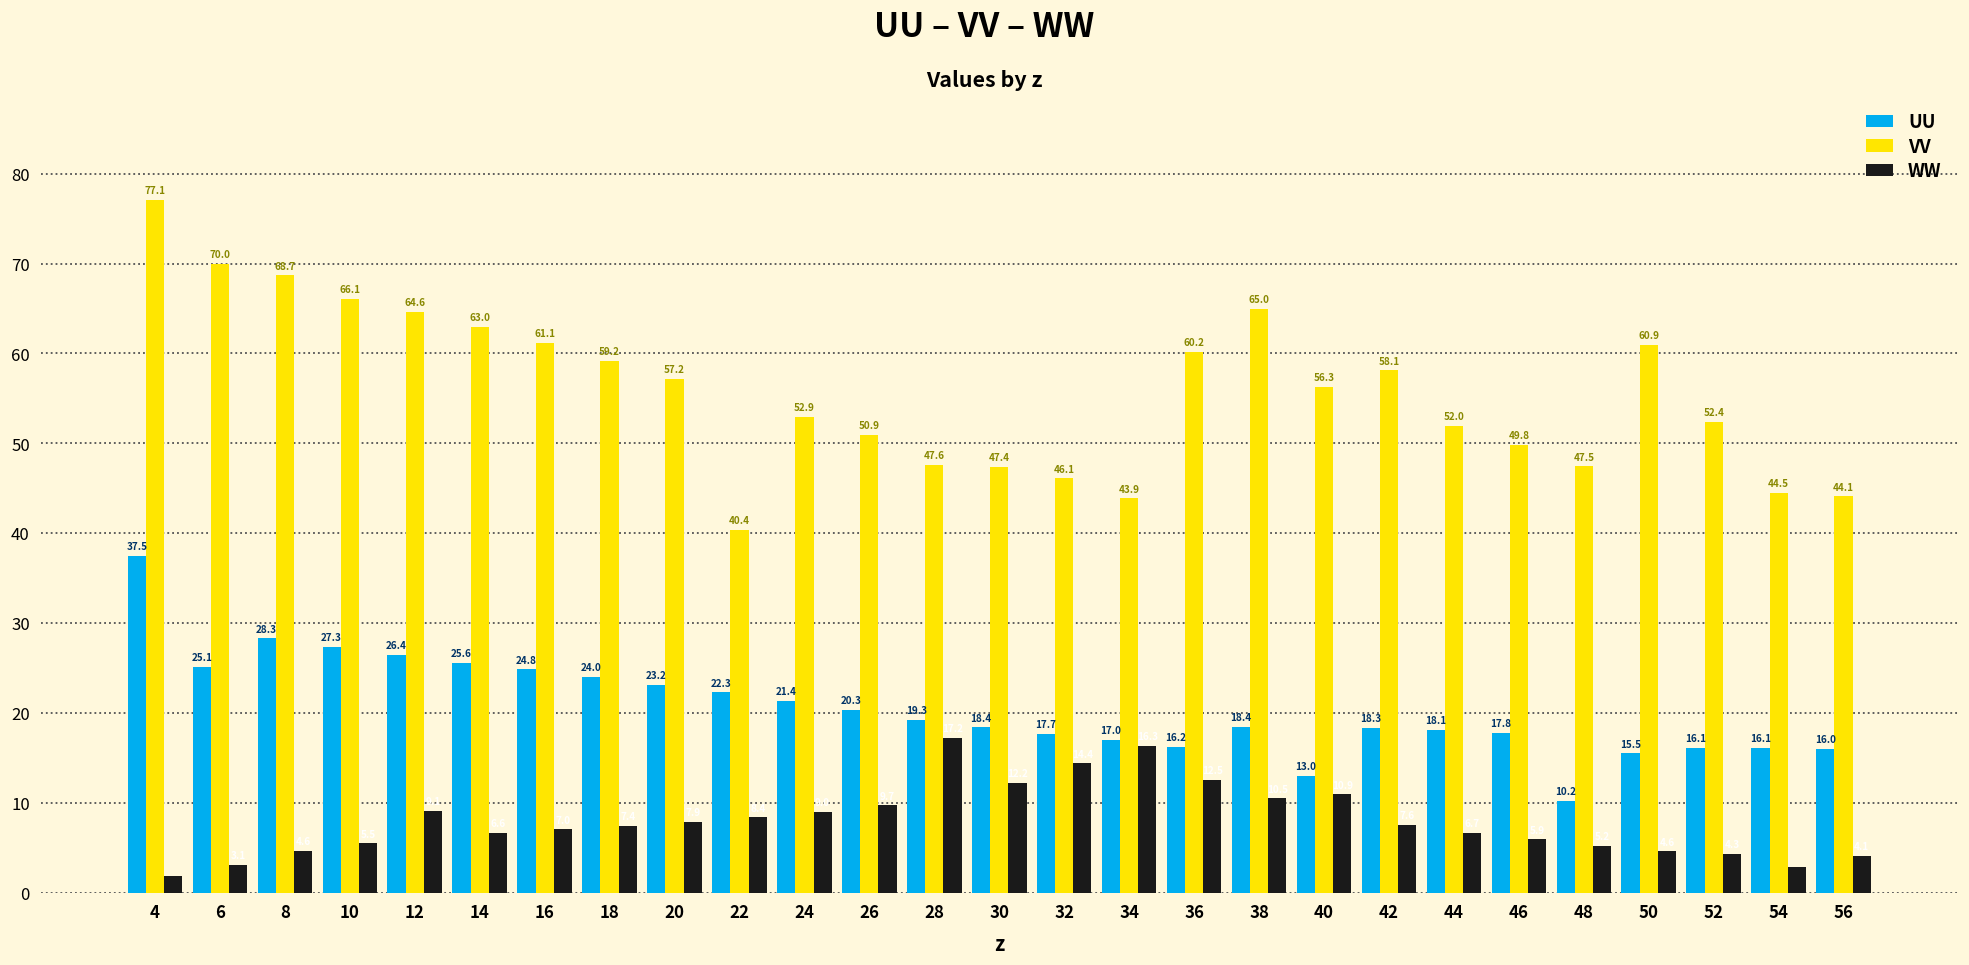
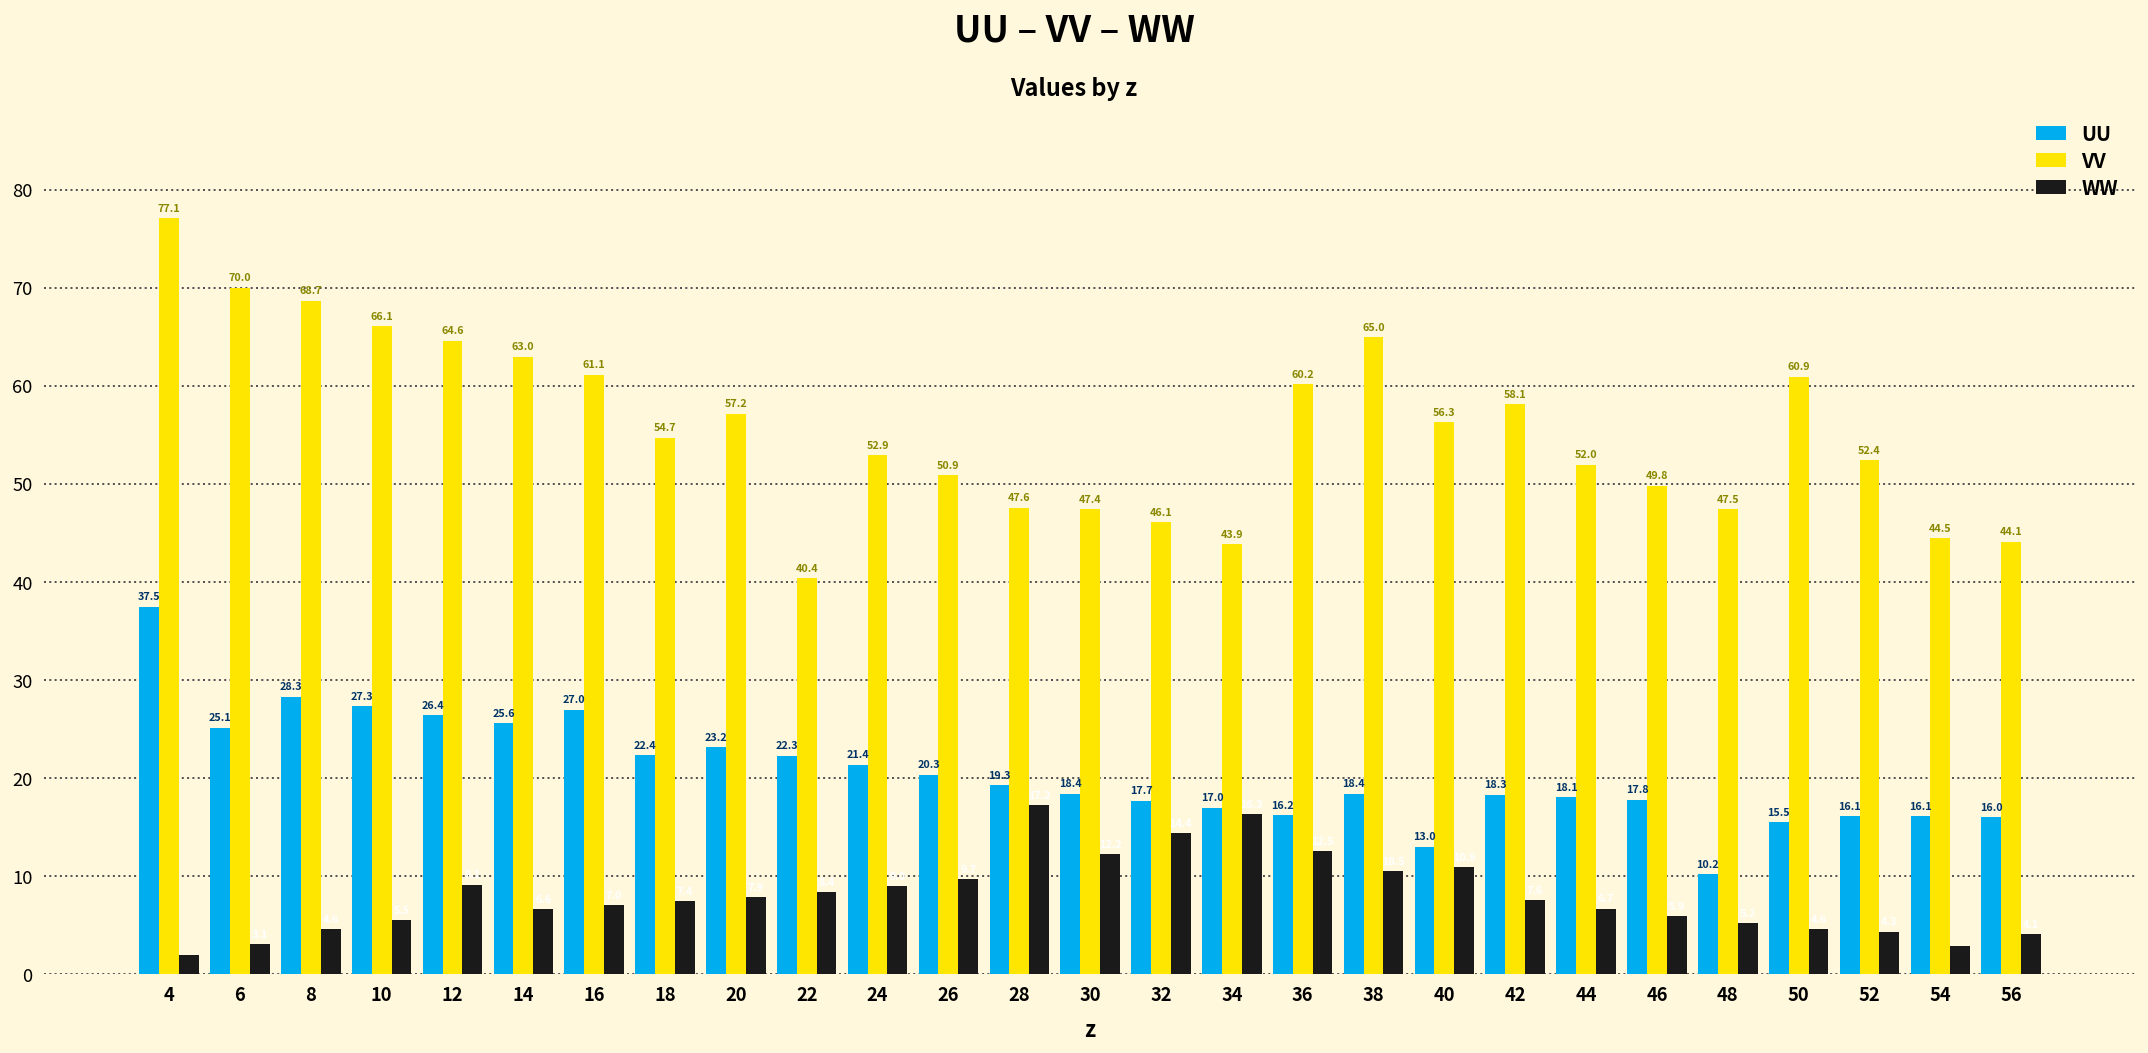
  {
    "UU": {
      "4": 37.5,
      "6": 25.1,
      "8": 28.3,
      "10": 27.3,
      "12": 26.4,
      "14": 25.6,
-     "16": 24.8,
-     "18": 24.0,
+     "16": 27.0,
+     "18": 22.4,
      "20": 23.2,
      "22": 22.3,
      "24": 21.4,
      "26": 20.3,
      "28": 19.3,
      "30": 18.4,
      "32": 17.7,
      "34": 17.0,
      "36": 16.2,
      "38": 18.4,
      "40": 13.0,
      "42": 18.3,
      "44": 18.1,
      "46": 17.8,
      "48": 10.2,
      "50": 15.5,
      "52": 16.1,
      "54": 16.1,
      "56": 16.0
    },
    "VV": {
      "4": 77.1,
      "6": 70.0,
      "8": 68.7,
      "10": 66.1,
      "12": 64.6,
      "14": 63.0,
      "16": 61.1,
-     "18": 59.2,
+     "18": 54.7,
      "20": 57.2,
      "22": 40.4,
      "24": 52.9,
      "26": 50.9,
      "28": 47.6,
      "30": 47.4,
      "32": 46.1,
      "34": 43.9,
      "36": 60.2,
      "38": 65.0,
      "40": 56.3,
      "42": 58.1,
      "44": 52.0,
      "46": 49.8,
      "48": 47.5,
      "50": 60.9,
      "52": 52.4,
      "54": 44.5,
      "56": 44.1
    },
    "WW": {
      "4": 2,
      "6": 3,
      "8": 5,
      "10": 5,
      "12": 9,
      "14": 7,
      "16": 7,
      "18": 7,
      "20": 8,
      "22": 8,
      "24": 9,
      "26": 10,
      "28": 17,
      "30": 12,
      "32": 14,
      "34": 16,
      "36": 13,
      "38": 10,
      "40": 11,
      "42": 8,
      "44": 7,
      "46": 6,
      "48": 5,
      "50": 5,
      "52": 4,
      "54": 3,
      "56": 4
    }
  }
